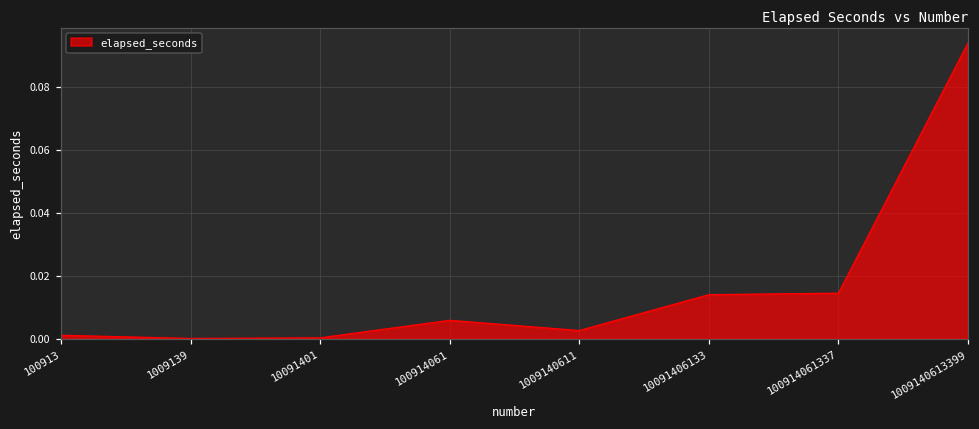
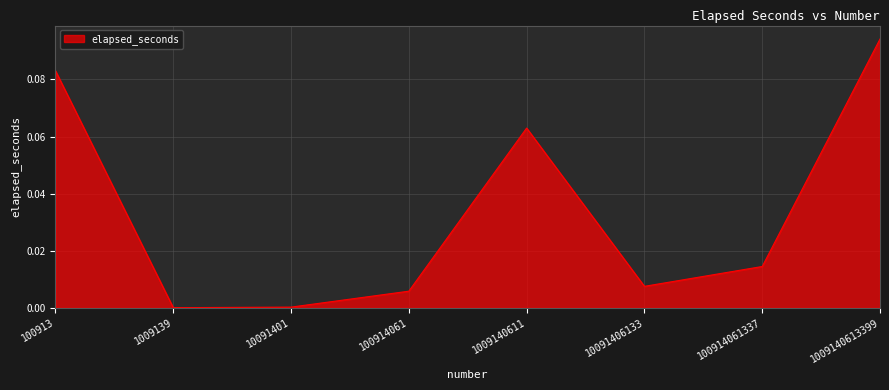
  {
-   "100913": 0.001,
+   "100913": 0.083,
    "1009139": 0.000,
    "10091401": 0.000,
    "100914061": 0.006,
-   "1009140611": 0.003,
-   "10091406133": 0.014,
+   "1009140611": 0.063,
+   "10091406133": 0.008,
    "100914061337": 0.014,
    "1009140613399": 0.094
  }
